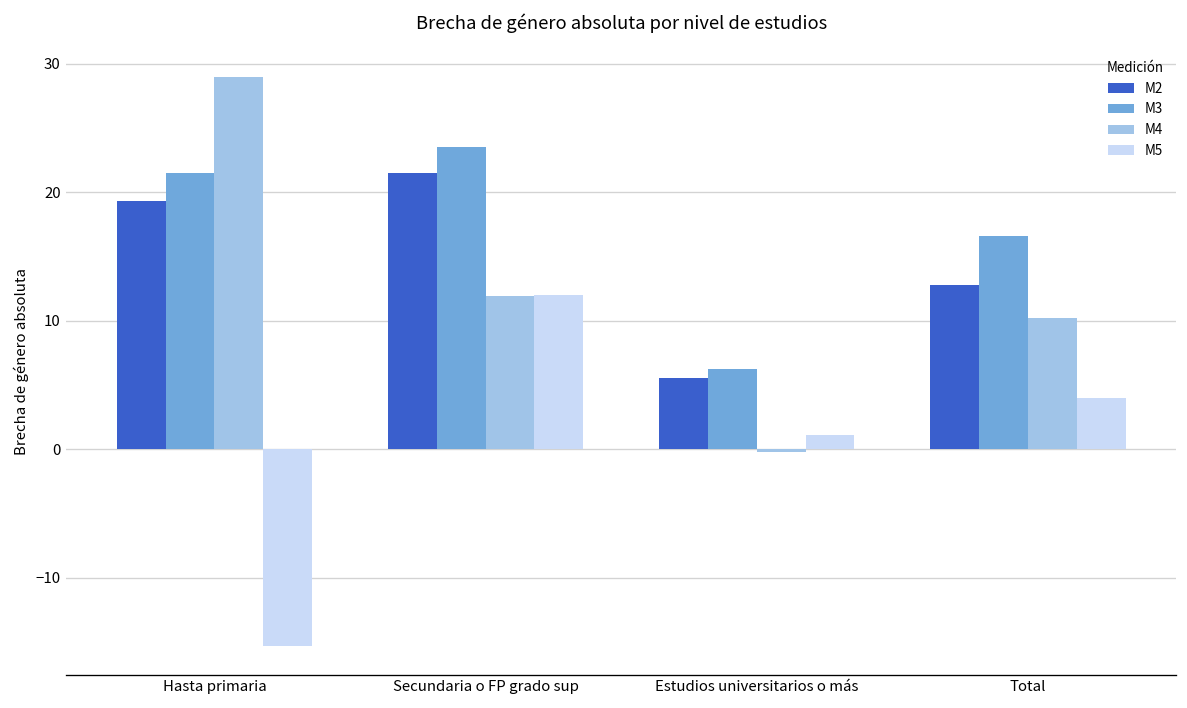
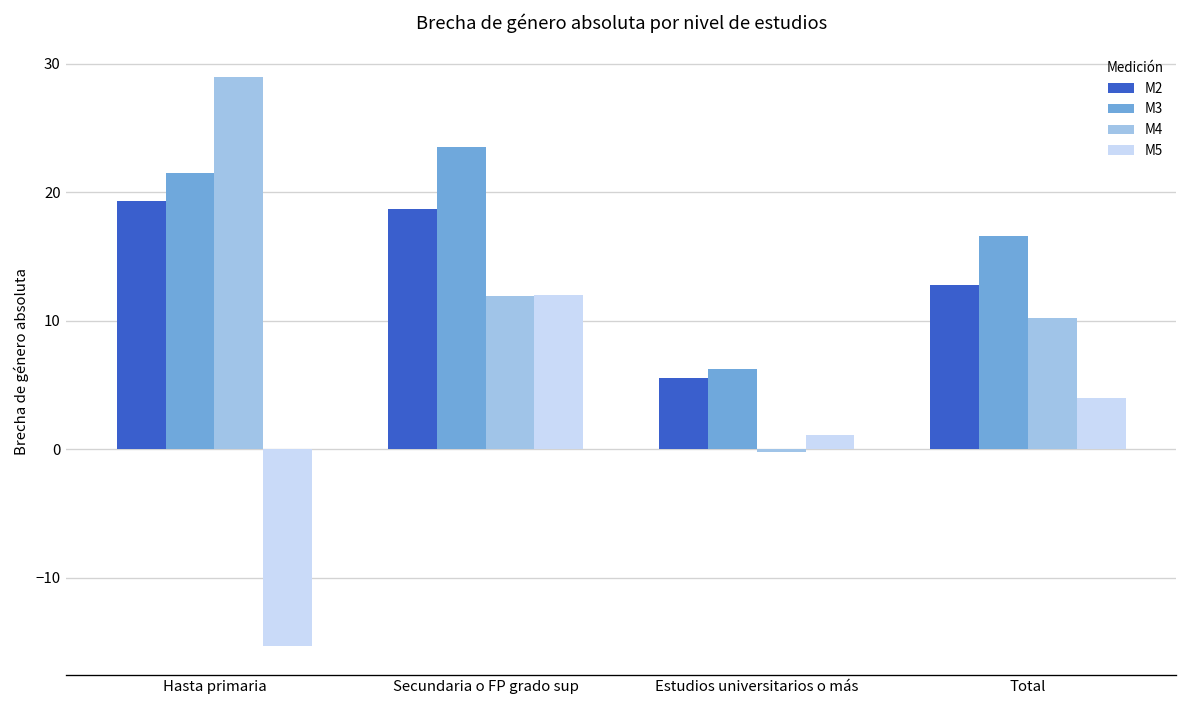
  {
    "M2": {
      "Hasta primaria": 19.3,
-     "Secundaria o FP grado sup": 21.5,
+     "Secundaria o FP grado sup": 18.7,
      "Estudios universitarios o más": 5.5,
      "Total": 12.8
    }
  }
